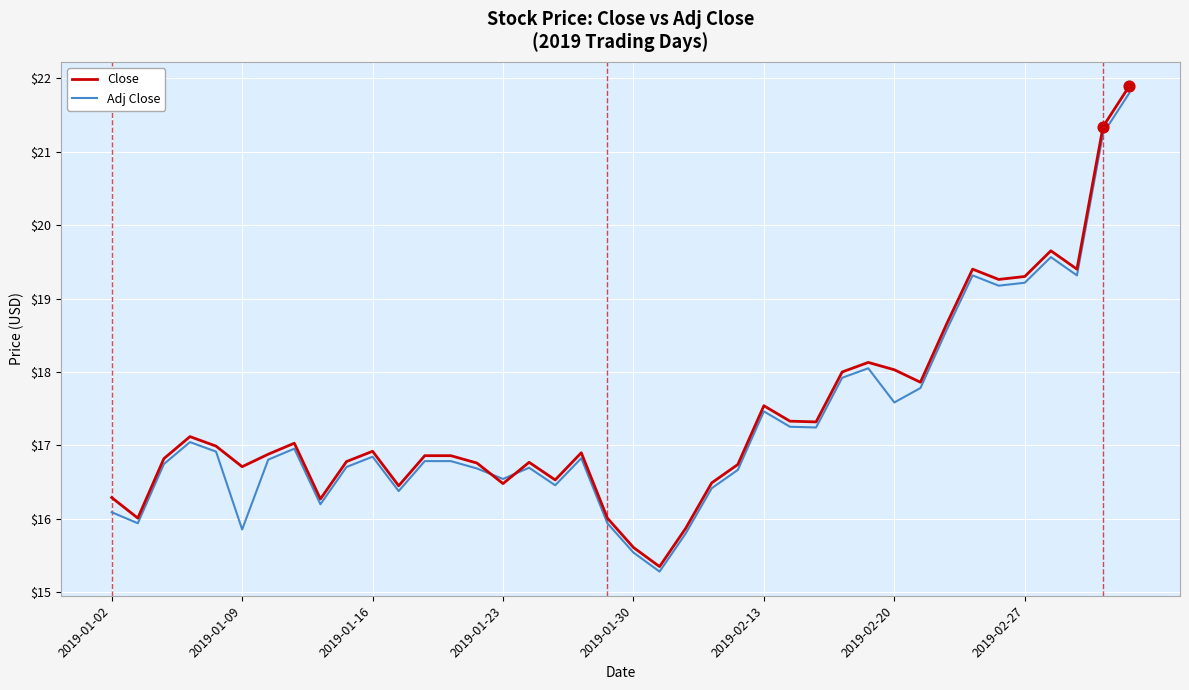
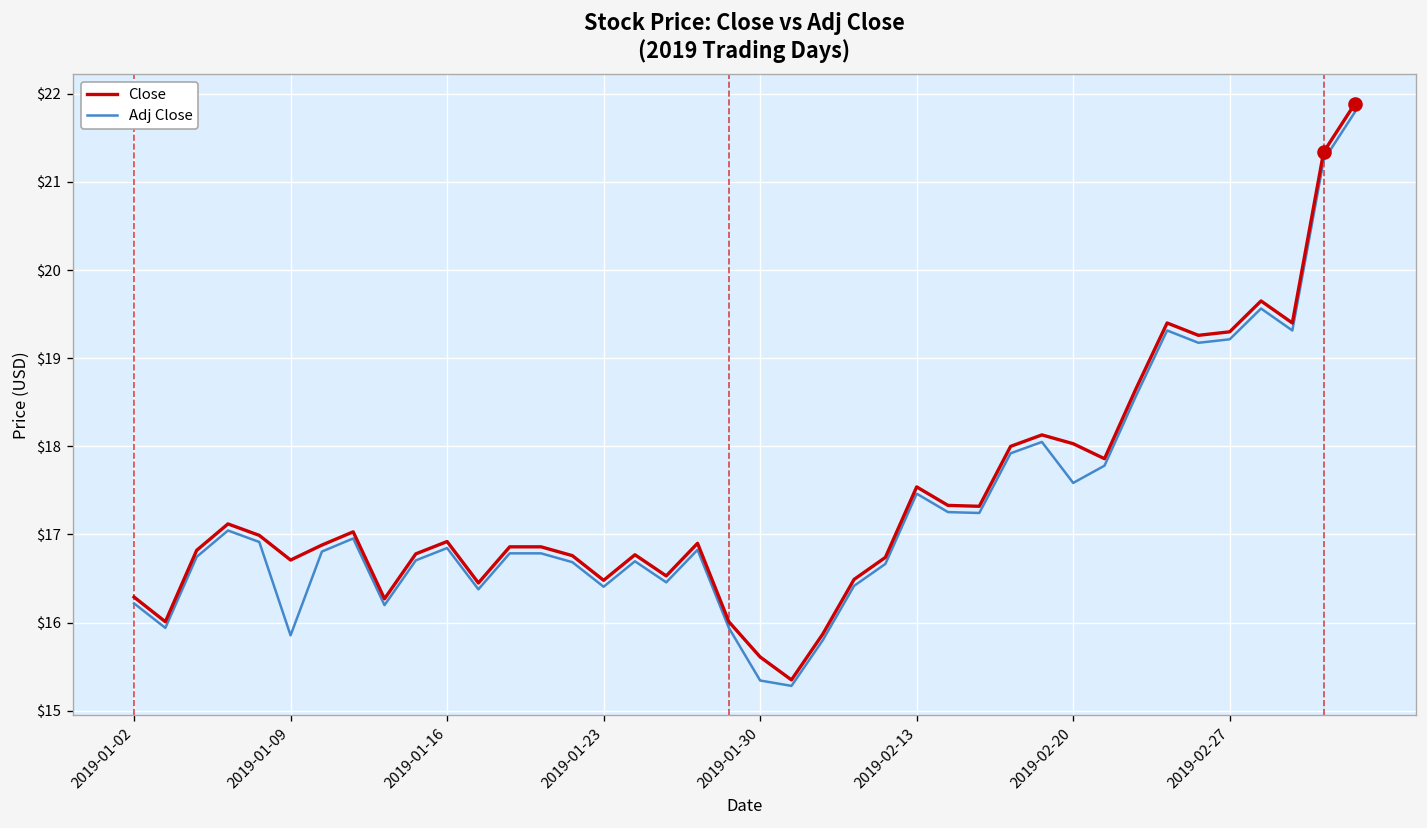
  {
    "Adj Close": {
-     "2019-01-02": "$16.1",
+     "2019-01-02": "$16.2",
      "2019-01-09": "$15.9",
      "2019-01-16": "$16.8",
-     "2019-01-23": "$16.5",
-     "2019-01-30": "$15.5",
+     "2019-01-23": "$16.4",
+     "2019-01-30": "$15.3",
      "2019-02-13": "$17.5",
      "2019-02-20": "$17.6",
      "2019-02-27": "$19.2"
    }
  }
